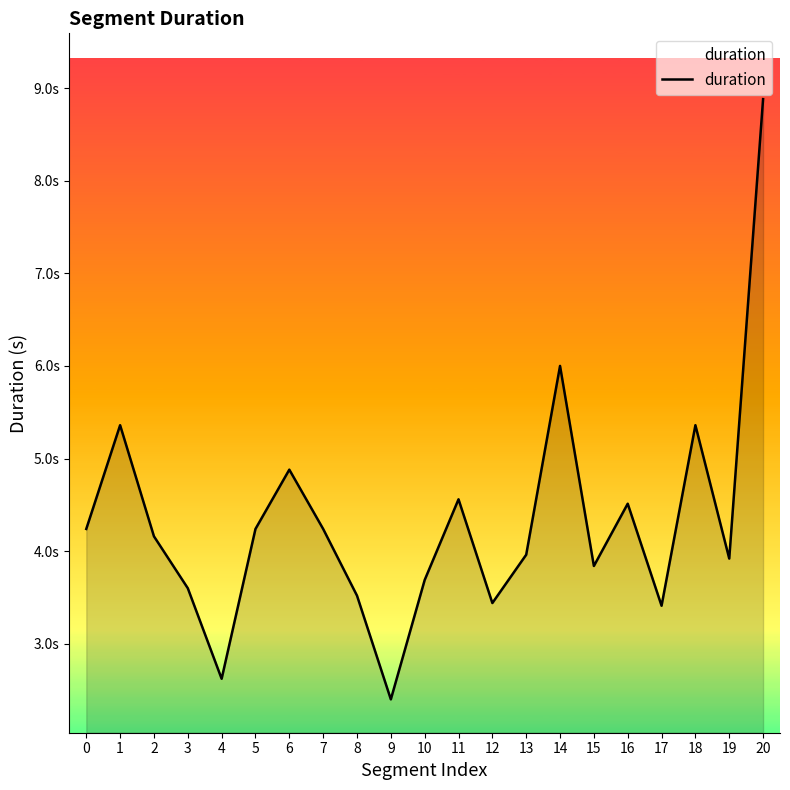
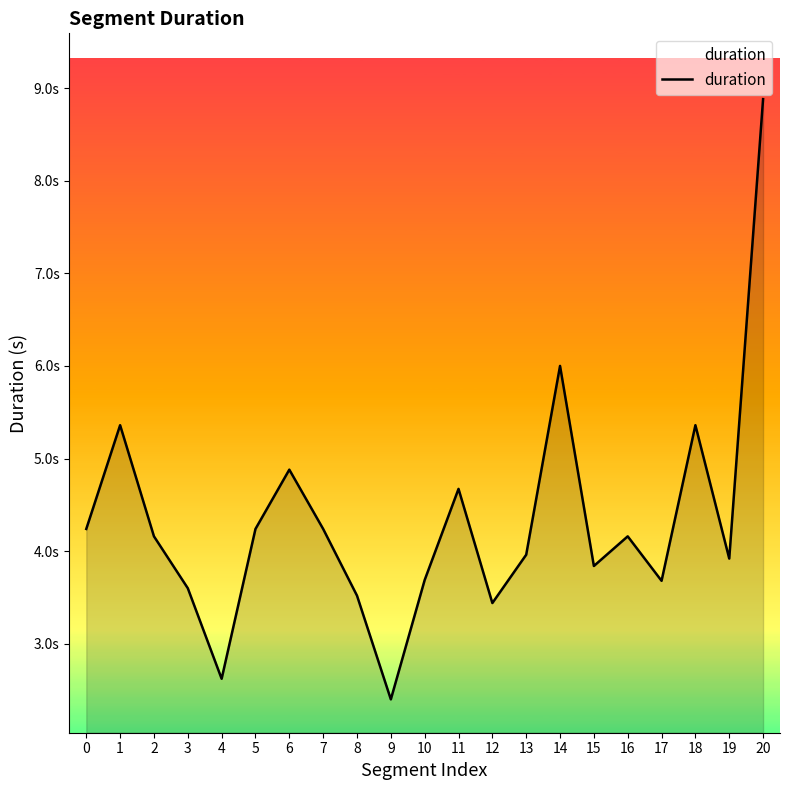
  {
    "0": "4.2s",
    "1": "5.4s",
    "2": "4.2s",
    "3": "3.6s",
    "4": "2.6s",
    "5": "4.2s",
    "6": "4.9s",
    "7": "4.2s",
    "8": "3.5s",
    "9": "2.4s",
    "10": "3.7s",
-   "11": "4.6s",
+   "11": "4.7s",
    "12": "3.4s",
    "13": "4.0s",
    "14": "6.0s",
    "15": "3.8s",
-   "16": "4.5s",
-   "17": "3.4s",
+   "16": "4.2s",
+   "17": "3.7s",
    "18": "5.4s",
    "19": "3.9s",
    "20": "8.9s"
  }
